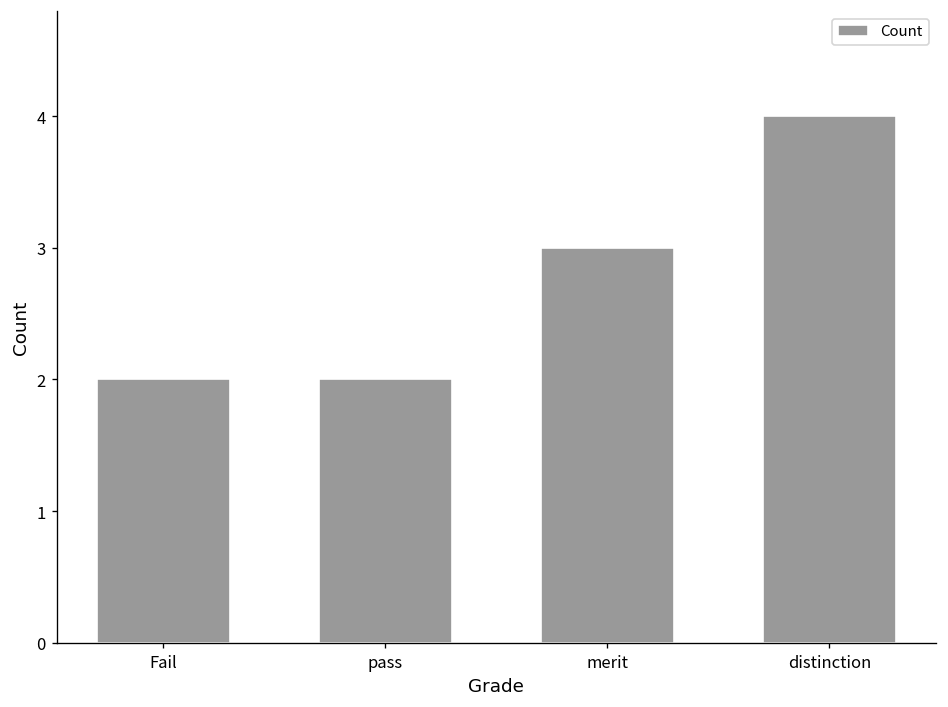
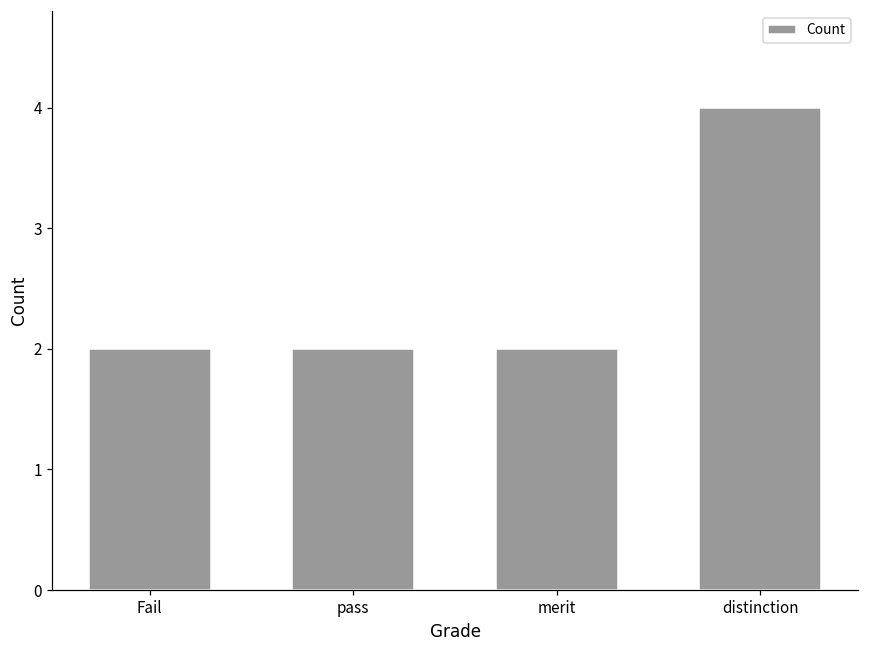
  {
    "Fail": 2,
    "pass": 2,
-   "merit": 3,
+   "merit": 2,
    "distinction": 4
  }
